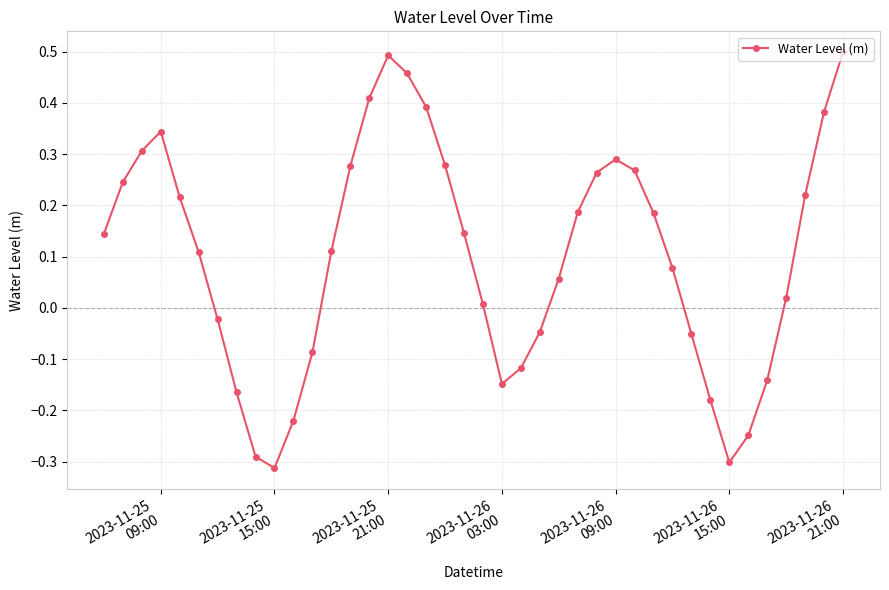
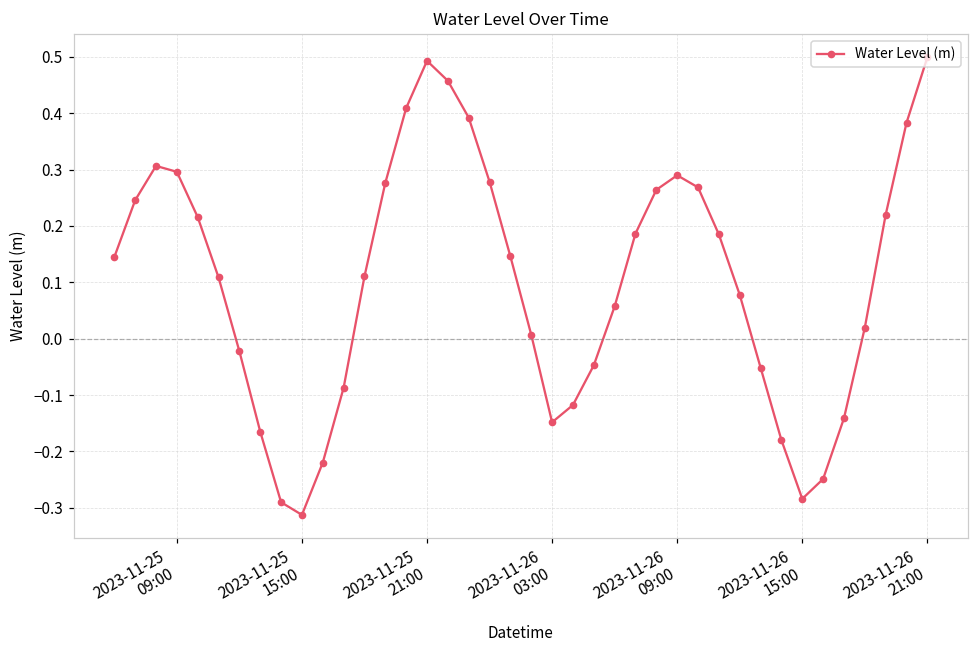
  {
-   "2023-11-25 09:00": 0.34,
+   "2023-11-25 09:00": 0.30,
    "2023-11-25 15:00": -0.31,
    "2023-11-25 21:00": 0.49,
    "2023-11-26 03:00": -0.15,
    "2023-11-26 09:00": 0.29,
-   "2023-11-26 15:00": -0.30
+   "2023-11-26 15:00": -0.28
  }
